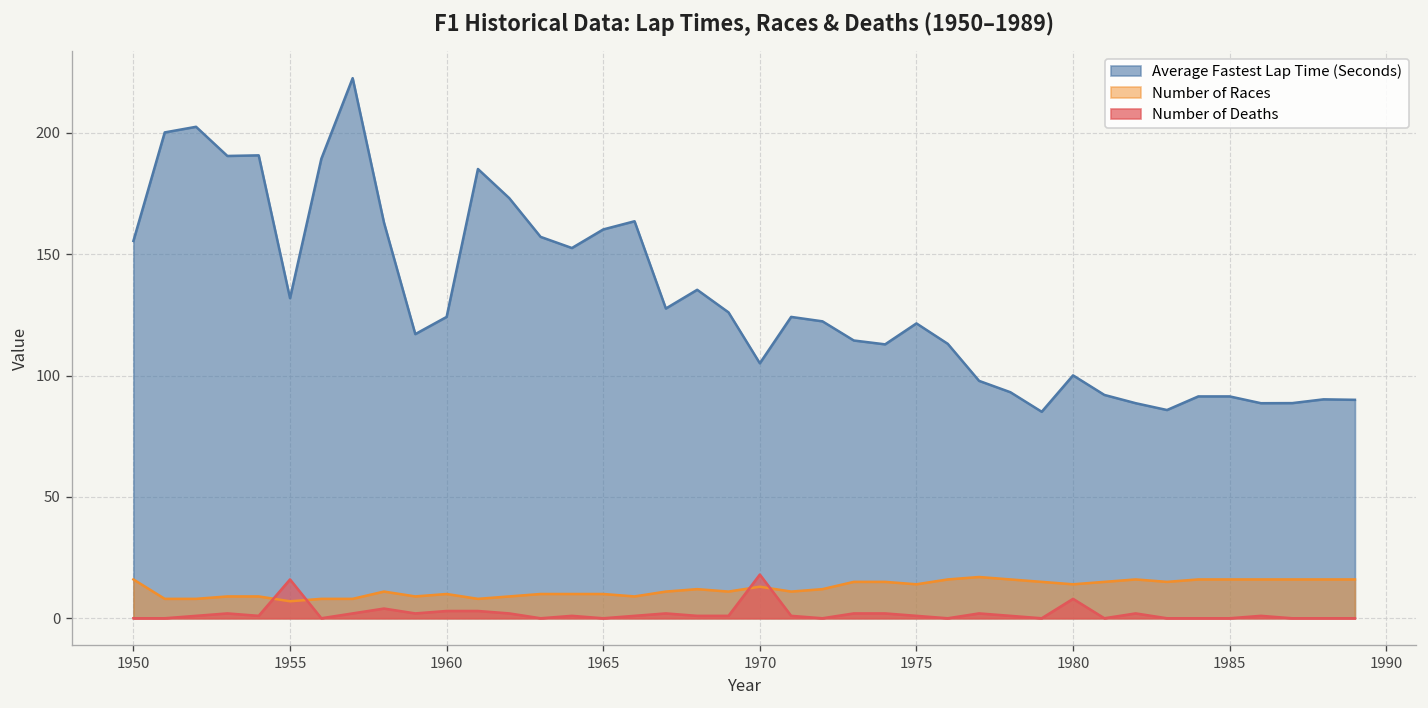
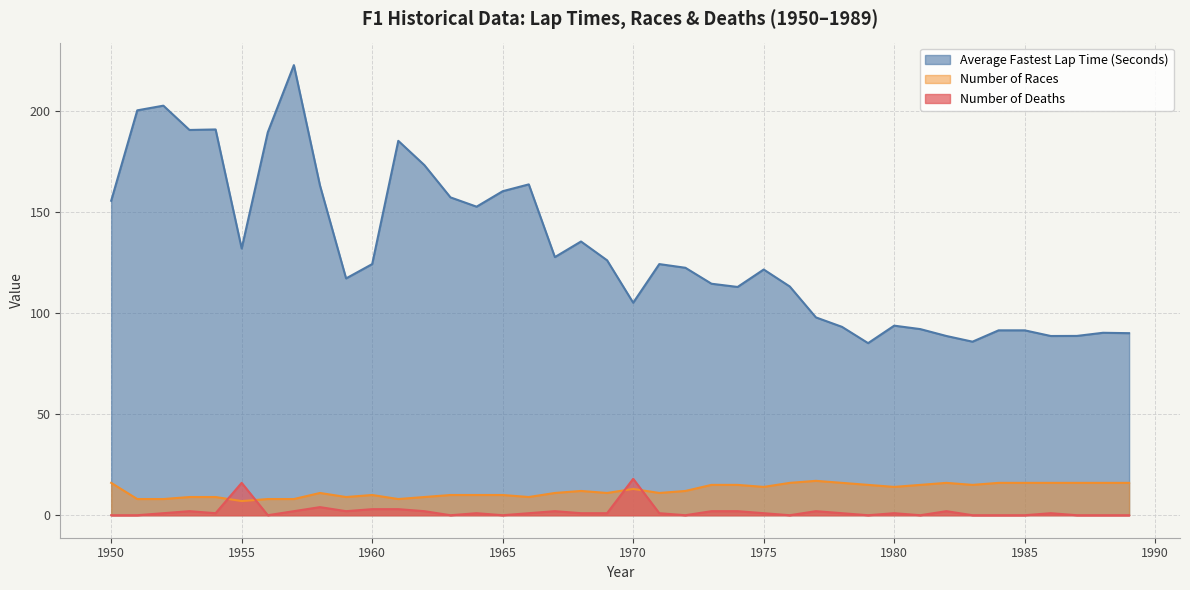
  {
    "Average Fastest Lap Time (Seconds)": {
      "1950": 155,
      "1955": 132,
      "1960": 124,
      "1965": 160,
      "1970": 105,
      "1975": 121,
-     "1980": 100,
+     "1980": 94,
      "1985": 91
    },
    "Number of Races": {
      "1950": 16,
      "1955": 7,
      "1960": 10,
      "1965": 10,
      "1970": 13,
      "1975": 14,
      "1980": 14,
      "1985": 16
    },
    "Number of Deaths": {
      "1950": 0,
      "1955": 16,
      "1960": 3,
      "1965": 0,
      "1970": 18,
      "1975": 1,
-     "1980": 8,
+     "1980": 1,
      "1985": 0
    }
  }
